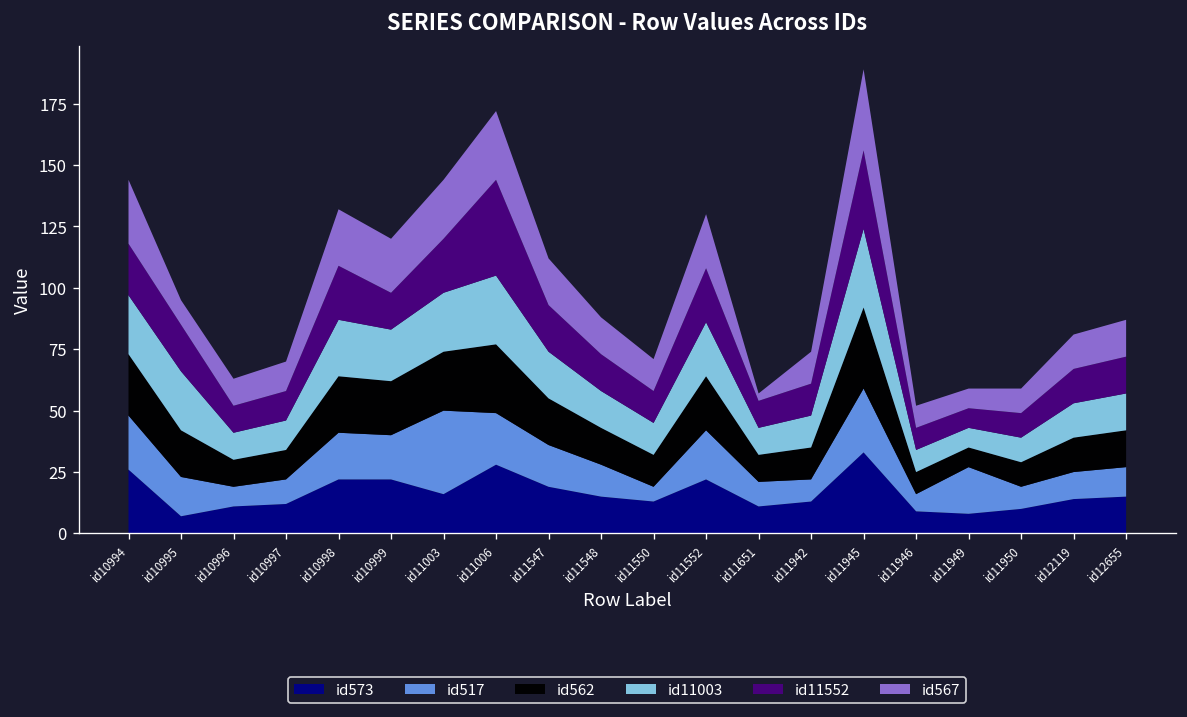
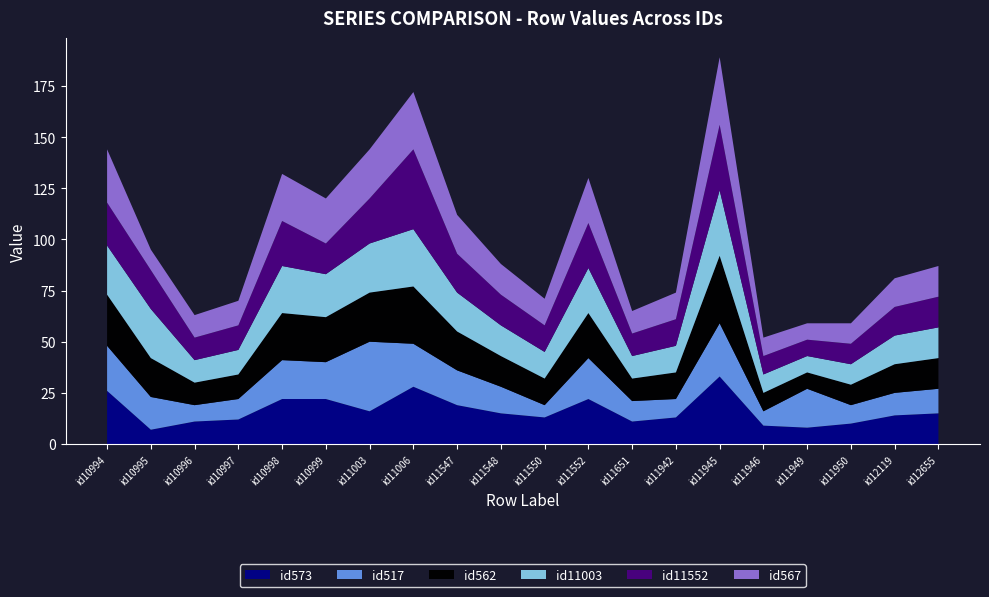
  {
    "id573": {
      "id10994": 26,
      "id10995": 7,
      "id10996": 11,
      "id10997": 12,
      "id10998": 22,
      "id10999": 22,
      "id11003": 16,
      "id11006": 28,
      "id11547": 19,
      "id11548": 15,
      "id11550": 13,
      "id11552": 22,
      "id11651": 11,
      "id11942": 13,
      "id11945": 33,
      "id11946": 9,
      "id11949": 8,
      "id11950": 10,
      "id12119": 14,
      "id12655": 15
    },
    "id517": {
      "id10994": 22,
      "id10995": 16,
      "id10996": 8,
      "id10997": 10,
      "id10998": 19,
      "id10999": 18,
      "id11003": 34,
      "id11006": 21,
      "id11547": 17,
      "id11548": 13,
      "id11550": 6,
      "id11552": 20,
      "id11651": 10,
      "id11942": 9,
      "id11945": 26,
      "id11946": 7,
      "id11949": 19,
      "id11950": 9,
      "id12119": 11,
      "id12655": 12
    },
    "id562": {
      "id10994": 25,
      "id10995": 19,
      "id10996": 11,
      "id10997": 12,
      "id10998": 23,
      "id10999": 22,
      "id11003": 24,
      "id11006": 28,
      "id11547": 19,
      "id11548": 15,
      "id11550": 13,
      "id11552": 22,
      "id11651": 11,
      "id11942": 13,
      "id11945": 33,
      "id11946": 9,
      "id11949": 8,
      "id11950": 10,
      "id12119": 14,
      "id12655": 15
    },
    "id11003": {
      "id10994": 24,
      "id10995": 24,
      "id10996": 11,
      "id10997": 12,
      "id10998": 23,
      "id10999": 21,
      "id11003": 24,
      "id11006": 28,
      "id11547": 19,
      "id11548": 15,
      "id11550": 13,
      "id11552": 22,
      "id11651": 11,
      "id11942": 13,
      "id11945": 32,
      "id11946": 9,
      "id11949": 8,
      "id11950": 10,
      "id12119": 14,
      "id12655": 15
    },
    "id11552": {
      "id10994": 21,
      "id10995": 19,
      "id10996": 11,
      "id10997": 12,
      "id10998": 22,
      "id10999": 15,
      "id11003": 22,
      "id11006": 39,
      "id11547": 19,
      "id11548": 15,
      "id11550": 13,
      "id11552": 22,
      "id11651": 11,
      "id11942": 13,
      "id11945": 32,
      "id11946": 9,
      "id11949": 8,
      "id11950": 10,
      "id12119": 14,
      "id12655": 15
    },
    "id567": {
      "id10994": 26,
      "id10995": 10,
      "id10996": 11,
      "id10997": 12,
      "id10998": 23,
      "id10999": 22,
      "id11003": 24,
      "id11006": 28,
      "id11547": 19,
      "id11548": 15,
      "id11550": 13,
      "id11552": 22,
-     "id11651": 3,
+     "id11651": 11,
      "id11942": 13,
      "id11945": 33,
      "id11946": 9,
      "id11949": 8,
      "id11950": 10,
      "id12119": 14,
      "id12655": 15
    }
  }
